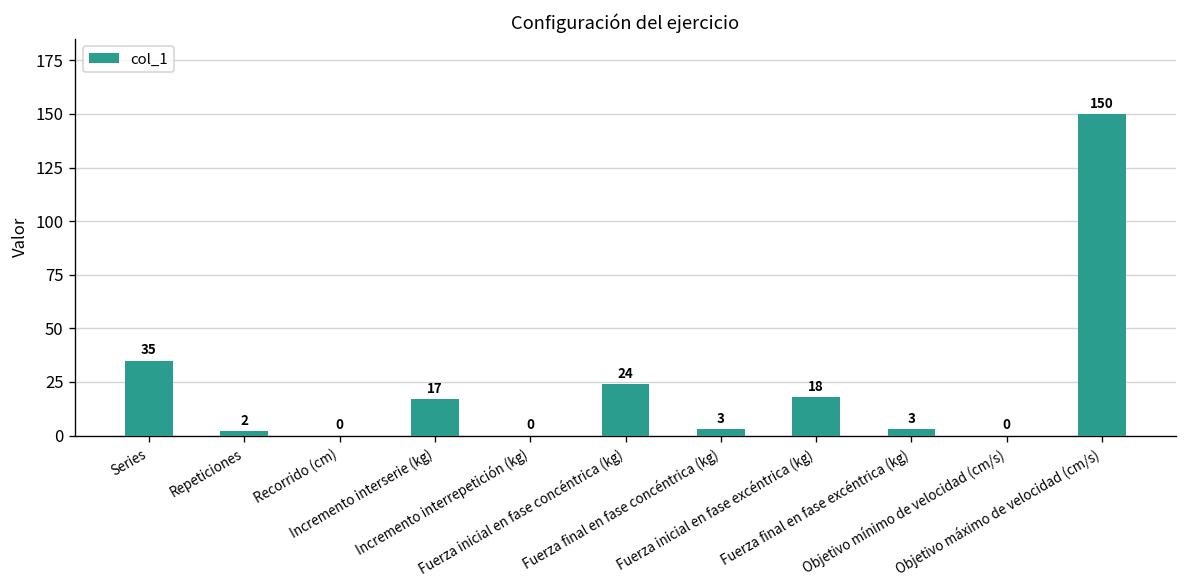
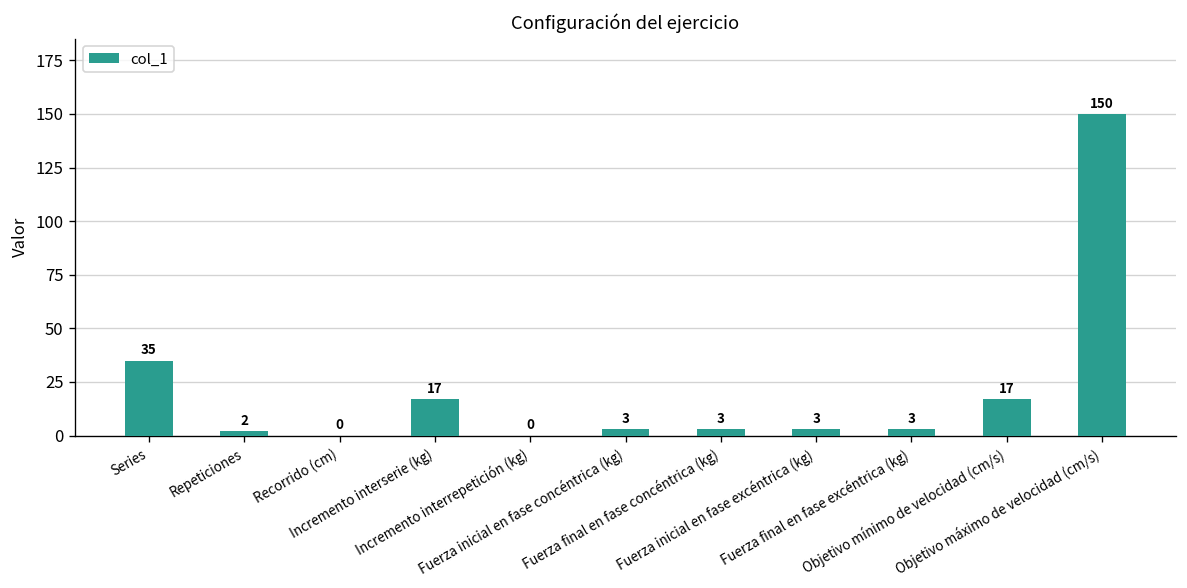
  {
    "Series": 35,
    "Repeticiones": 2,
    "Recorrido (cm)": 0,
    "Incremento interserie (kg)": 17,
    "Incremento interrepetición (kg)": 0,
-   "Fuerza inicial en fase concéntrica (kg)": 24,
+   "Fuerza inicial en fase concéntrica (kg)": 3,
    "Fuerza final en fase concéntrica (kg)": 3,
-   "Fuerza inicial en fase excéntrica (kg)": 18,
+   "Fuerza inicial en fase excéntrica (kg)": 3,
    "Fuerza final en fase excéntrica (kg)": 3,
-   "Objetivo mínimo de velocidad (cm/s)": 0,
+   "Objetivo mínimo de velocidad (cm/s)": 17,
    "Objetivo máximo de velocidad (cm/s)": 150
  }
